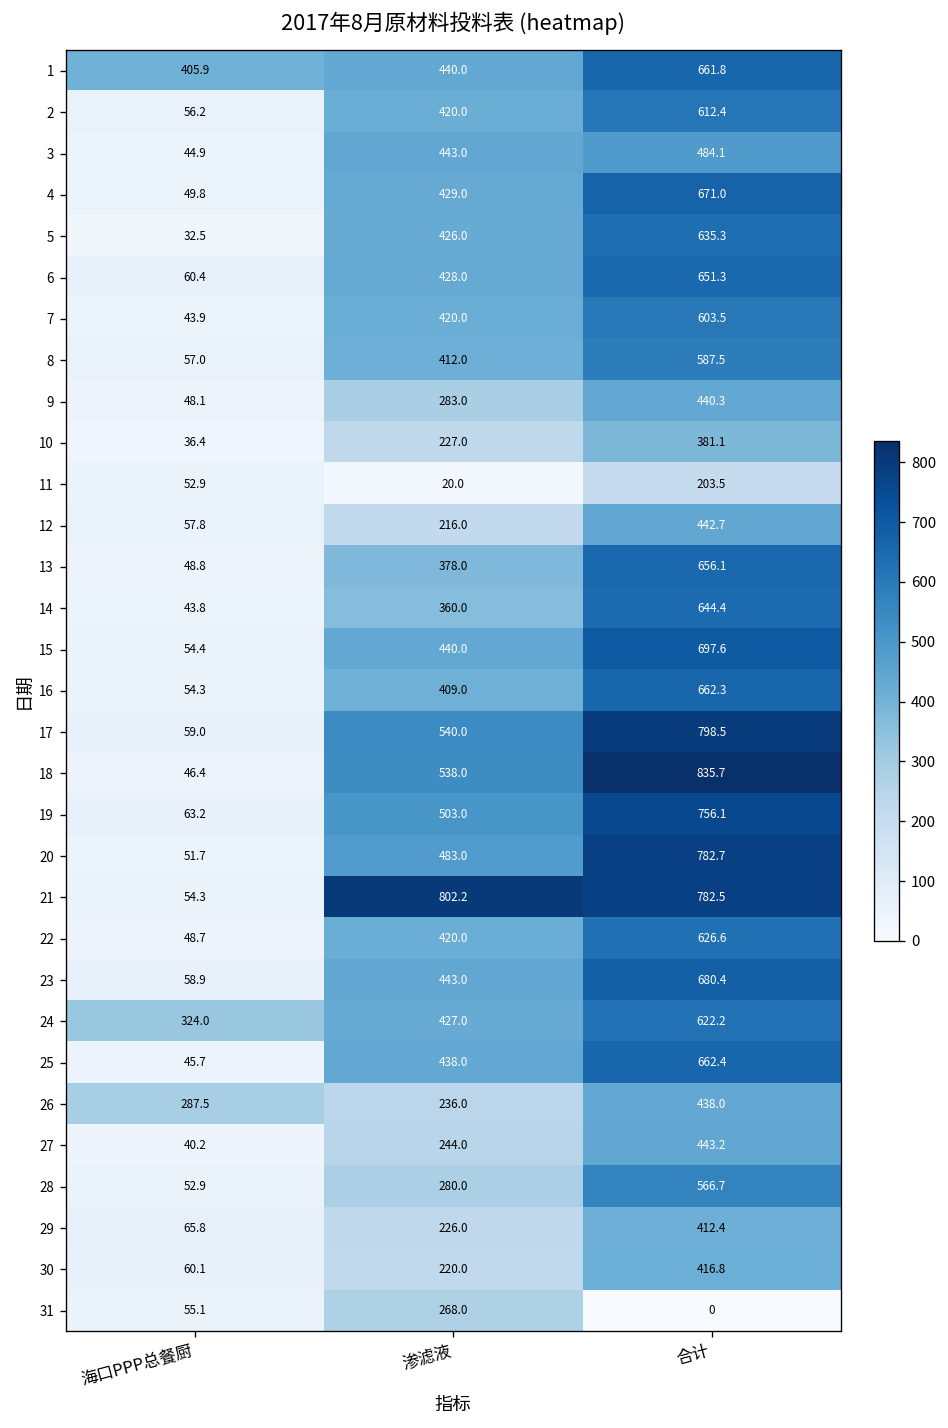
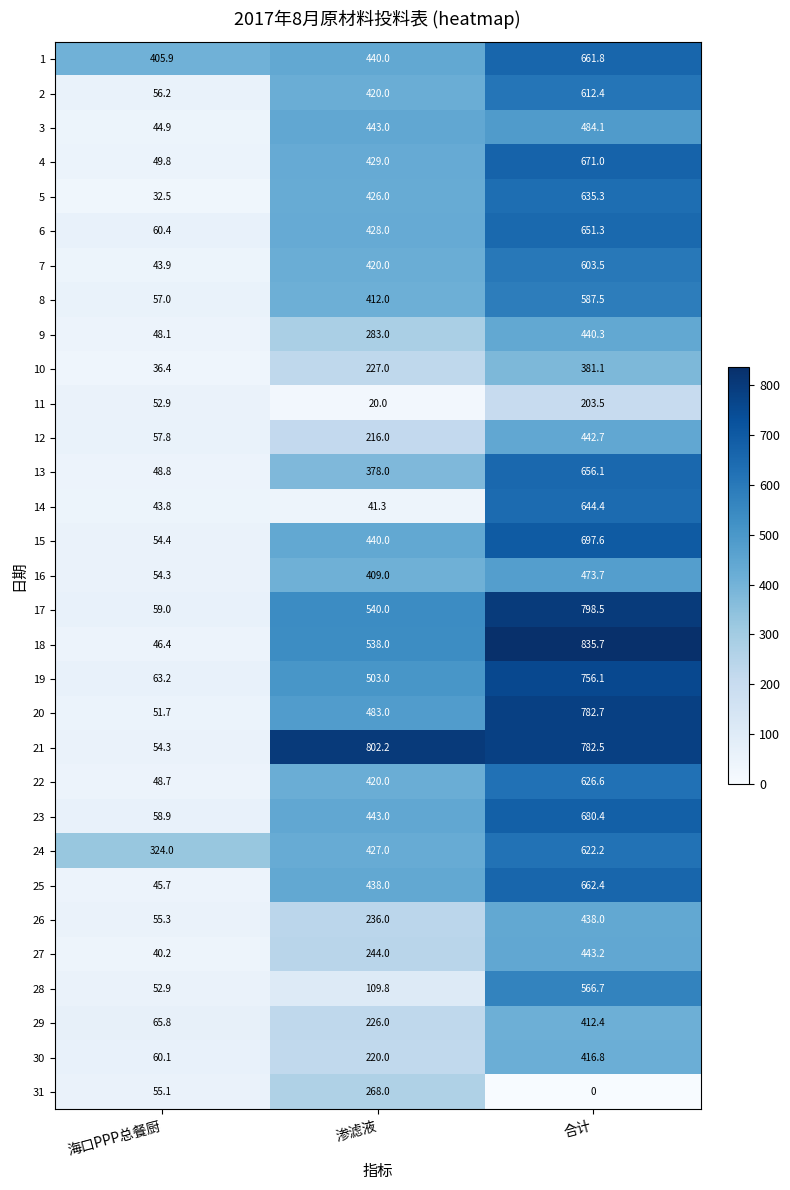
  {
    "1": {
      "海口PPP总餐厨": 405.9,
      "渗滤液": 440.0,
      "合计": 661.8
    },
    "2": {
      "海口PPP总餐厨": 56.2,
      "渗滤液": 420.0,
      "合计": 612.4
    },
    "3": {
      "海口PPP总餐厨": 44.9,
      "渗滤液": 443.0,
      "合计": 484.1
    },
    "4": {
      "海口PPP总餐厨": 49.8,
      "渗滤液": 429.0,
      "合计": 671.0
    },
    "5": {
      "海口PPP总餐厨": 32.5,
      "渗滤液": 426.0,
      "合计": 635.3
    },
    "6": {
      "海口PPP总餐厨": 60.4,
      "渗滤液": 428.0,
      "合计": 651.3
    },
    "7": {
      "海口PPP总餐厨": 43.9,
      "渗滤液": 420.0,
      "合计": 603.5
    },
    "8": {
      "海口PPP总餐厨": 57.0,
      "渗滤液": 412.0,
      "合计": 587.5
    },
    "9": {
      "海口PPP总餐厨": 48.1,
      "渗滤液": 283.0,
      "合计": 440.3
    },
    "10": {
      "海口PPP总餐厨": 36.4,
      "渗滤液": 227.0,
      "合计": 381.1
    },
    "11": {
      "海口PPP总餐厨": 52.9,
      "渗滤液": 20.0,
      "合计": 203.5
    },
    "12": {
      "海口PPP总餐厨": 57.8,
      "渗滤液": 216.0,
      "合计": 442.7
    },
    "13": {
      "海口PPP总餐厨": 48.8,
      "渗滤液": 378.0,
      "合计": 656.1
    },
    "14": {
      "海口PPP总餐厨": 43.8,
-     "渗滤液": 360.0,
+     "渗滤液": 41.3,
      "合计": 644.4
    },
    "15": {
      "海口PPP总餐厨": 54.4,
      "渗滤液": 440.0,
      "合计": 697.6
    },
    "16": {
      "海口PPP总餐厨": 54.3,
      "渗滤液": 409.0,
-     "合计": 662.3
+     "合计": 473.7
    },
    "17": {
      "海口PPP总餐厨": 59.0,
      "渗滤液": 540.0,
      "合计": 798.5
    },
    "18": {
      "海口PPP总餐厨": 46.4,
      "渗滤液": 538.0,
      "合计": 835.7
    },
    "19": {
      "海口PPP总餐厨": 63.2,
      "渗滤液": 503.0,
      "合计": 756.1
    },
    "20": {
      "海口PPP总餐厨": 51.7,
      "渗滤液": 483.0,
      "合计": 782.7
    },
    "21": {
      "海口PPP总餐厨": 54.3,
      "渗滤液": 802.2,
      "合计": 782.5
    },
    "22": {
      "海口PPP总餐厨": 48.7,
      "渗滤液": 420.0,
      "合计": 626.6
    },
    "23": {
      "海口PPP总餐厨": 58.9,
      "渗滤液": 443.0,
      "合计": 680.4
    },
    "24": {
      "海口PPP总餐厨": 324.0,
      "渗滤液": 427.0,
      "合计": 622.2
    },
    "25": {
      "海口PPP总餐厨": 45.7,
      "渗滤液": 438.0,
      "合计": 662.4
    },
    "26": {
-     "海口PPP总餐厨": 287.5,
+     "海口PPP总餐厨": 55.3,
      "渗滤液": 236.0,
      "合计": 438.0
    },
    "27": {
      "海口PPP总餐厨": 40.2,
      "渗滤液": 244.0,
      "合计": 443.2
    },
    "28": {
      "海口PPP总餐厨": 52.9,
-     "渗滤液": 280.0,
+     "渗滤液": 109.8,
      "合计": 566.7
    },
    "29": {
      "海口PPP总餐厨": 65.8,
      "渗滤液": 226.0,
      "合计": 412.4
    },
    "30": {
      "海口PPP总餐厨": 60.1,
      "渗滤液": 220.0,
      "合计": 416.8
    },
    "31": {
      "海口PPP总餐厨": 55.1,
      "渗滤液": 268.0,
      "合计": 0
    }
  }
